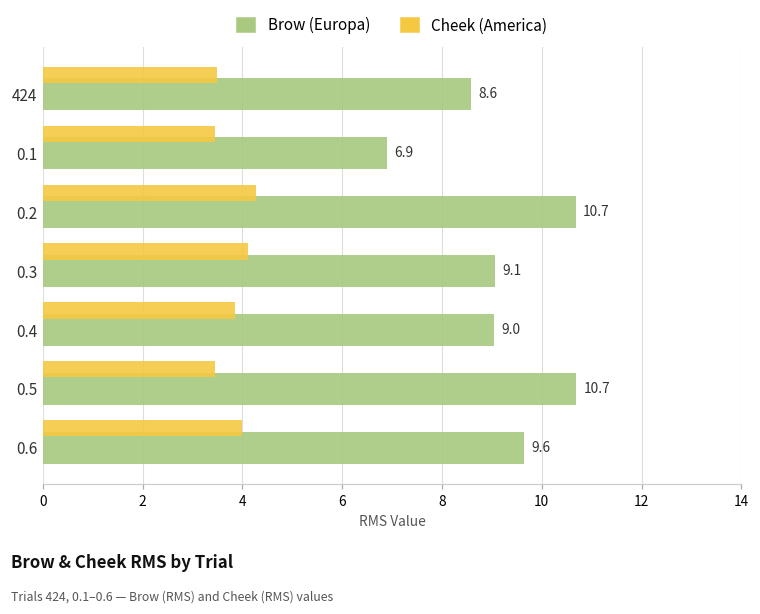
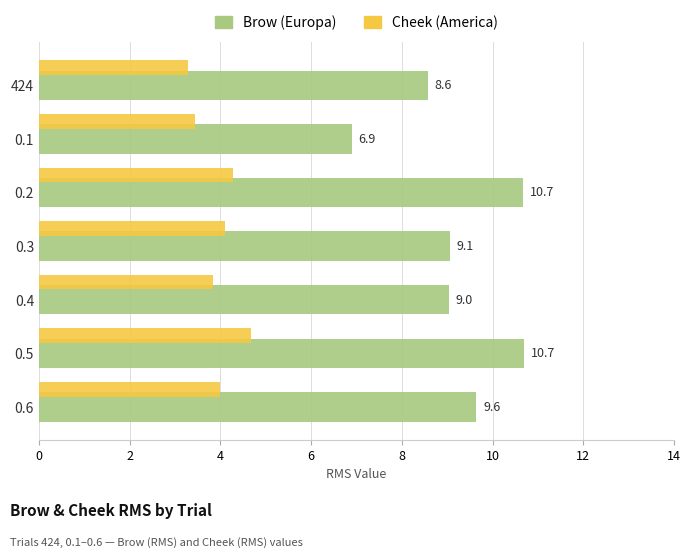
  {
    "Brow (Europa)": {
      "424": 8.6,
      "0.1": 6.9,
      "0.2": 10.7,
      "0.3": 9.1,
      "0.4": 9.0,
      "0.5": 10.7,
      "0.6": 9.6
    },
    "Cheek (America)": {
-     "424": 3.5,
+     "424": 3.3,
      "0.1": 3.4,
      "0.2": 4.3,
      "0.3": 4.1,
      "0.4": 3.8,
-     "0.5": 3.5,
+     "0.5": 4.7,
      "0.6": 4.0
    }
  }
